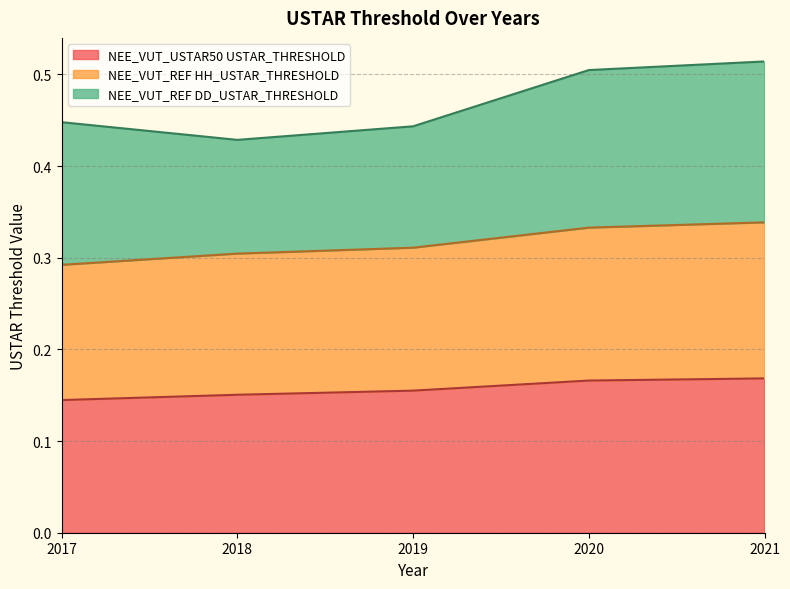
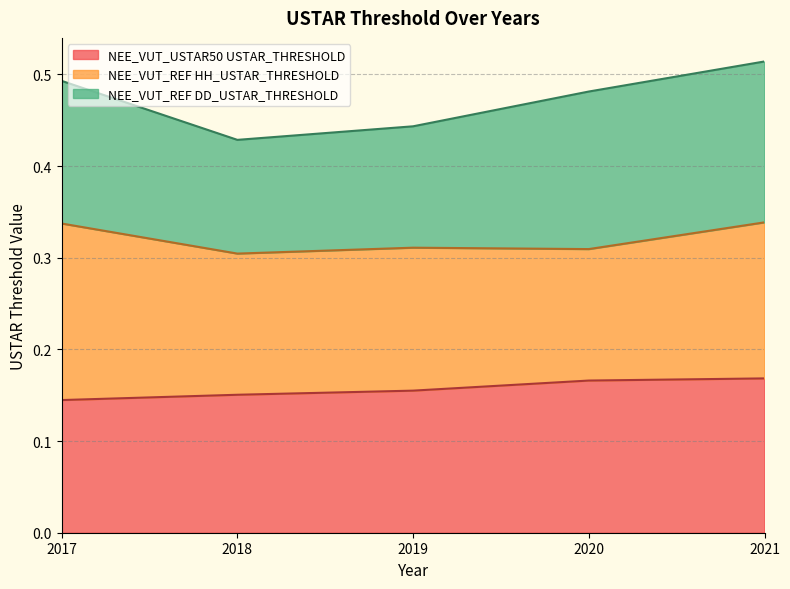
  {
    "NEE_VUT_USTAR50 USTAR_THRESHOLD": {
      "2017": 0.14,
      "2018": 0.15,
      "2019": 0.16,
      "2020": 0.17,
      "2021": 0.17
    },
    "NEE_VUT_REF HH_USTAR_THRESHOLD": {
-     "2017": 0.15,
+     "2017": 0.19,
      "2018": 0.15,
      "2019": 0.16,
-     "2020": 0.17,
+     "2020": 0.14,
      "2021": 0.17
    },
    "NEE_VUT_REF DD_USTAR_THRESHOLD": {
      "2017": 0.16,
      "2018": 0.12,
      "2019": 0.13,
      "2020": 0.17,
      "2021": 0.18
    }
  }
